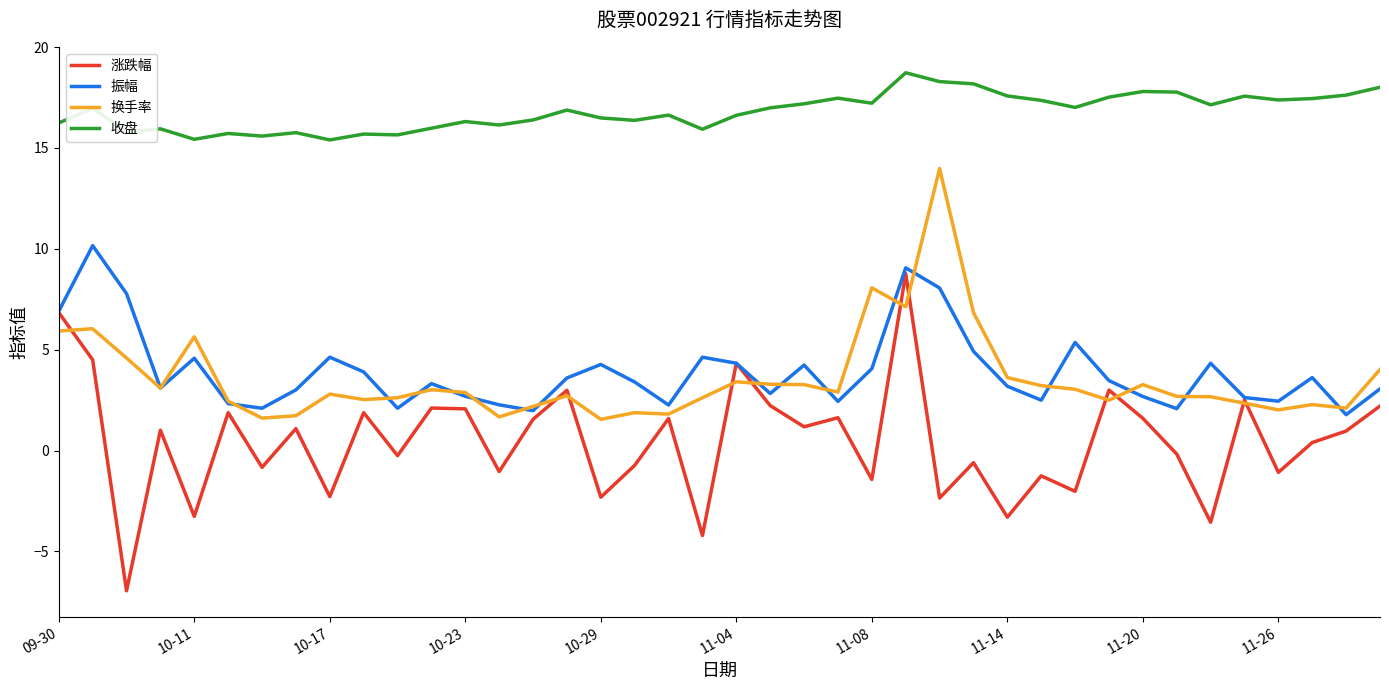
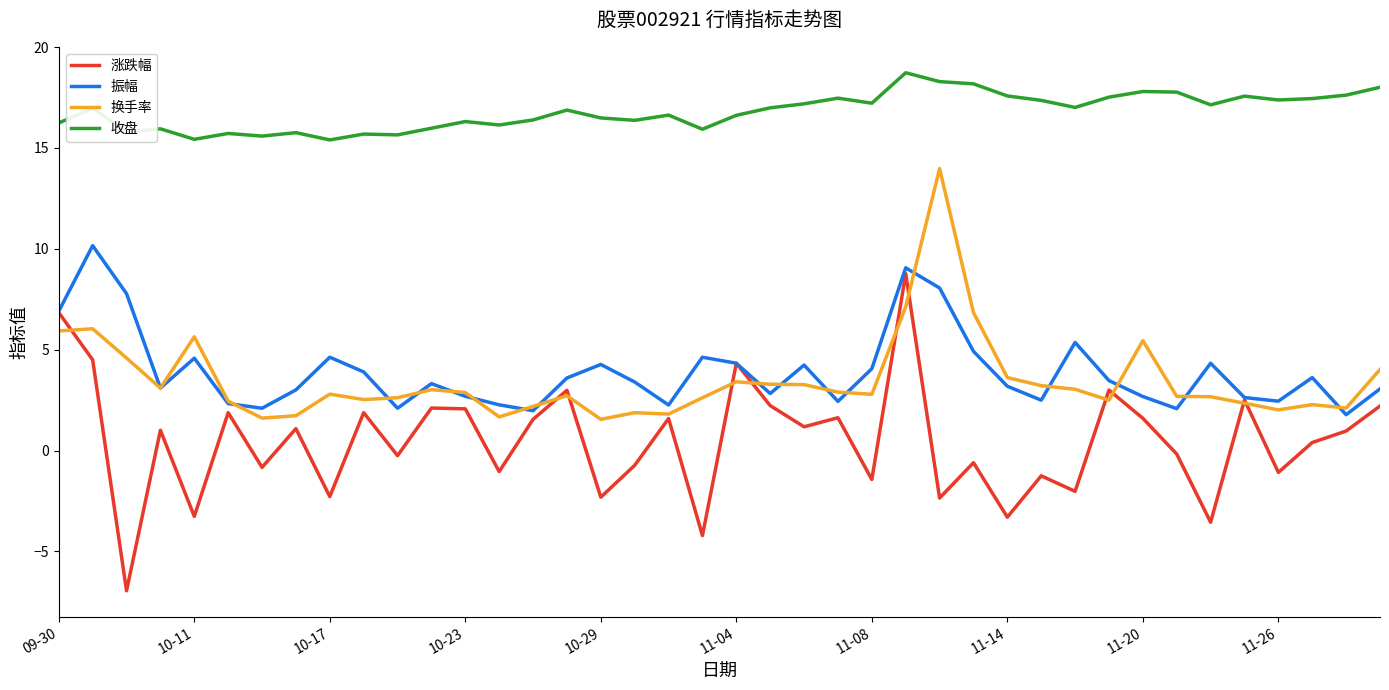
  {
    "涨跌幅": {
      "10-11": -3.3,
      "10-17": -2.3,
      "10-23": 2.1,
      "10-29": -2.3,
      "11-08": -1.4,
      "11-14": -3.3,
      "11-20": 1.6,
      "11-26": -1.1
    },
    "振幅": {
      "10-11": 4.6,
      "10-17": 4.6,
      "10-23": 2.7,
      "10-29": 4.3,
      "11-08": 4.1,
      "11-14": 3.2,
      "11-20": 2.7,
      "11-26": 2.5
    },
    "换手率": {
      "09-30": 5.9,
      "10-11": 5.6,
      "10-17": 2.8,
      "10-23": 2.9,
      "10-29": 1.6,
      "11-04": 3.4,
-     "11-08": 8.1,
+     "11-08": 2.8,
      "11-14": 3.6,
-     "11-20": 3.3,
+     "11-20": 5.5,
      "11-26": 2.0
    },
    "收盘": {
      "09-30": 16.2,
      "10-11": 15.4,
      "10-17": 15.4,
      "10-23": 16.3,
      "10-29": 16.5,
      "11-04": 16.6,
      "11-08": 17.2,
      "11-14": 17.6,
      "11-20": 17.8,
      "11-26": 17.4
    }
  }
